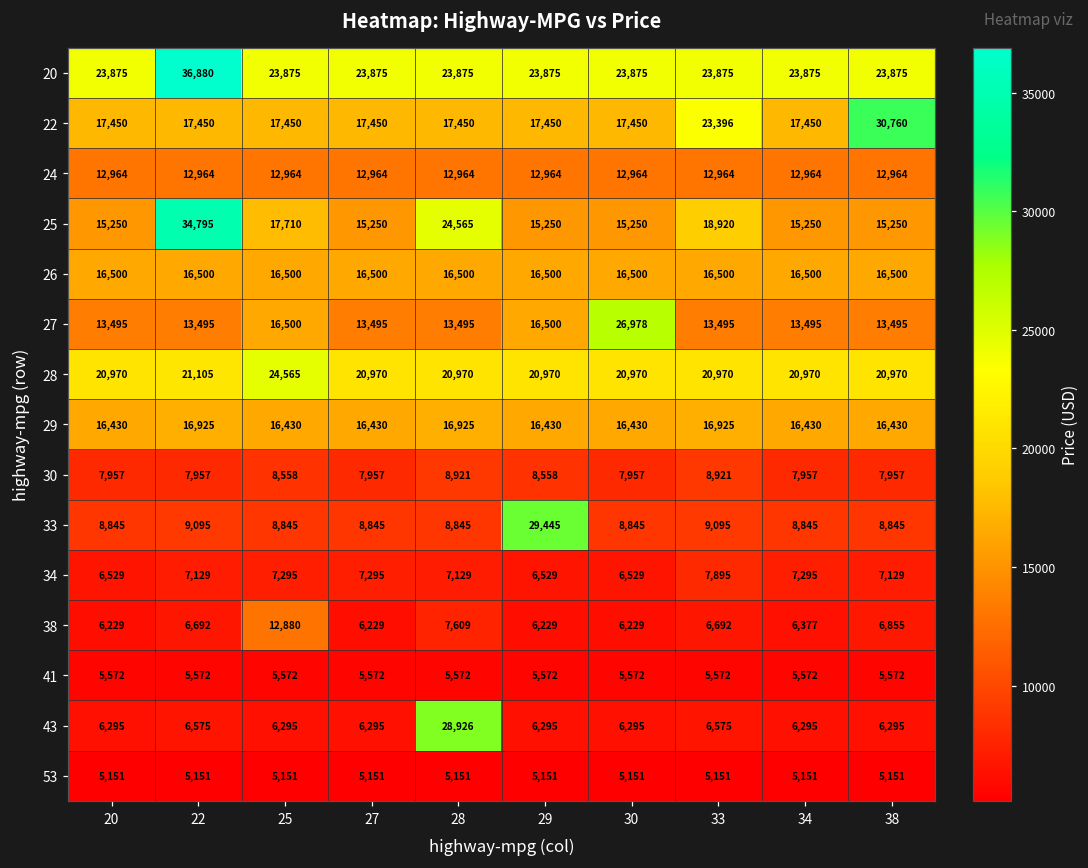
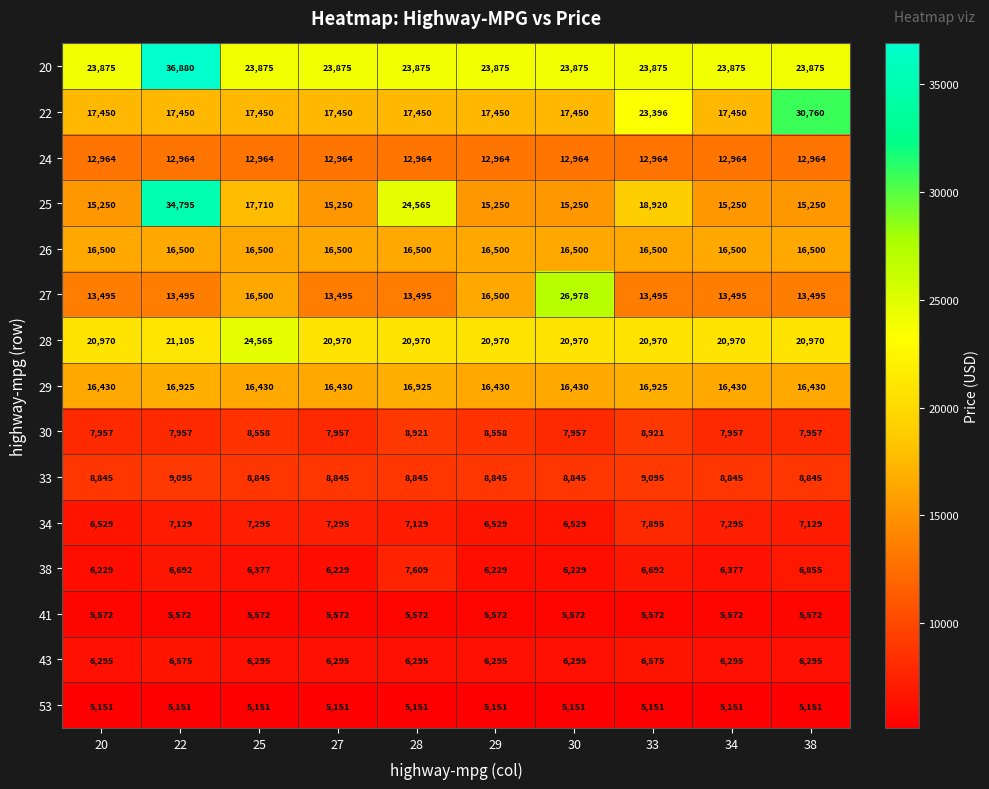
  {
    "20": {
      "20": "23,875",
      "22": "36,880",
      "25": "23,875",
      "27": "23,875",
      "28": "23,875",
      "29": "23,875",
      "30": "23,875",
      "33": "23,875",
      "34": "23,875",
      "38": "23,875"
    },
    "22": {
      "20": "17,450",
      "22": "17,450",
      "25": "17,450",
      "27": "17,450",
      "28": "17,450",
      "29": "17,450",
      "30": "17,450",
      "33": "23,396",
      "34": "17,450",
      "38": "30,760"
    },
    "24": {
      "20": "12,964",
      "22": "12,964",
      "25": "12,964",
      "27": "12,964",
      "28": "12,964",
      "29": "12,964",
      "30": "12,964",
      "33": "12,964",
      "34": "12,964",
      "38": "12,964"
    },
    "25": {
      "20": "15,250",
      "22": "34,795",
      "25": "17,710",
      "27": "15,250",
      "28": "24,565",
      "29": "15,250",
      "30": "15,250",
      "33": "18,920",
      "34": "15,250",
      "38": "15,250"
    },
    "26": {
      "20": "16,500",
      "22": "16,500",
      "25": "16,500",
      "27": "16,500",
      "28": "16,500",
      "29": "16,500",
      "30": "16,500",
      "33": "16,500",
      "34": "16,500",
      "38": "16,500"
    },
    "27": {
      "20": "13,495",
      "22": "13,495",
      "25": "16,500",
      "27": "13,495",
      "28": "13,495",
      "29": "16,500",
      "30": "26,978",
      "33": "13,495",
      "34": "13,495",
      "38": "13,495"
    },
    "28": {
      "20": "20,970",
      "22": "21,105",
      "25": "24,565",
      "27": "20,970",
      "28": "20,970",
      "29": "20,970",
      "30": "20,970",
      "33": "20,970",
      "34": "20,970",
      "38": "20,970"
    },
    "29": {
      "20": "16,430",
      "22": "16,925",
      "25": "16,430",
      "27": "16,430",
      "28": "16,925",
      "29": "16,430",
      "30": "16,430",
      "33": "16,925",
      "34": "16,430",
      "38": "16,430"
    },
    "30": {
      "20": "7,957",
      "22": "7,957",
      "25": "8,558",
      "27": "7,957",
      "28": "8,921",
      "29": "8,558",
      "30": "7,957",
      "33": "8,921",
      "34": "7,957",
      "38": "7,957"
    },
    "33": {
      "20": "8,845",
      "22": "9,095",
      "25": "8,845",
      "27": "8,845",
      "28": "8,845",
-     "29": "29,445",
+     "29": "8,845",
      "30": "8,845",
      "33": "9,095",
      "34": "8,845",
      "38": "8,845"
    },
    "34": {
      "20": "6,529",
      "22": "7,129",
      "25": "7,295",
      "27": "7,295",
      "28": "7,129",
      "29": "6,529",
      "30": "6,529",
      "33": "7,895",
      "34": "7,295",
      "38": "7,129"
    },
    "38": {
      "20": "6,229",
      "22": "6,692",
-     "25": "12,880",
+     "25": "6,377",
      "27": "6,229",
      "28": "7,609",
      "29": "6,229",
      "30": "6,229",
      "33": "6,692",
      "34": "6,377",
      "38": "6,855"
    },
    "41": {
      "20": "5,572",
      "22": "5,572",
      "25": "5,572",
      "27": "5,572",
      "28": "5,572",
      "29": "5,572",
      "30": "5,572",
      "33": "5,572",
      "34": "5,572",
      "38": "5,572"
    },
    "43": {
      "20": "6,295",
      "22": "6,575",
      "25": "6,295",
      "27": "6,295",
-     "28": "28,926",
+     "28": "6,295",
      "29": "6,295",
      "30": "6,295",
      "33": "6,575",
      "34": "6,295",
      "38": "6,295"
    },
    "53": {
      "20": "5,151",
      "22": "5,151",
      "25": "5,151",
      "27": "5,151",
      "28": "5,151",
      "29": "5,151",
      "30": "5,151",
      "33": "5,151",
      "34": "5,151",
      "38": "5,151"
    }
  }
